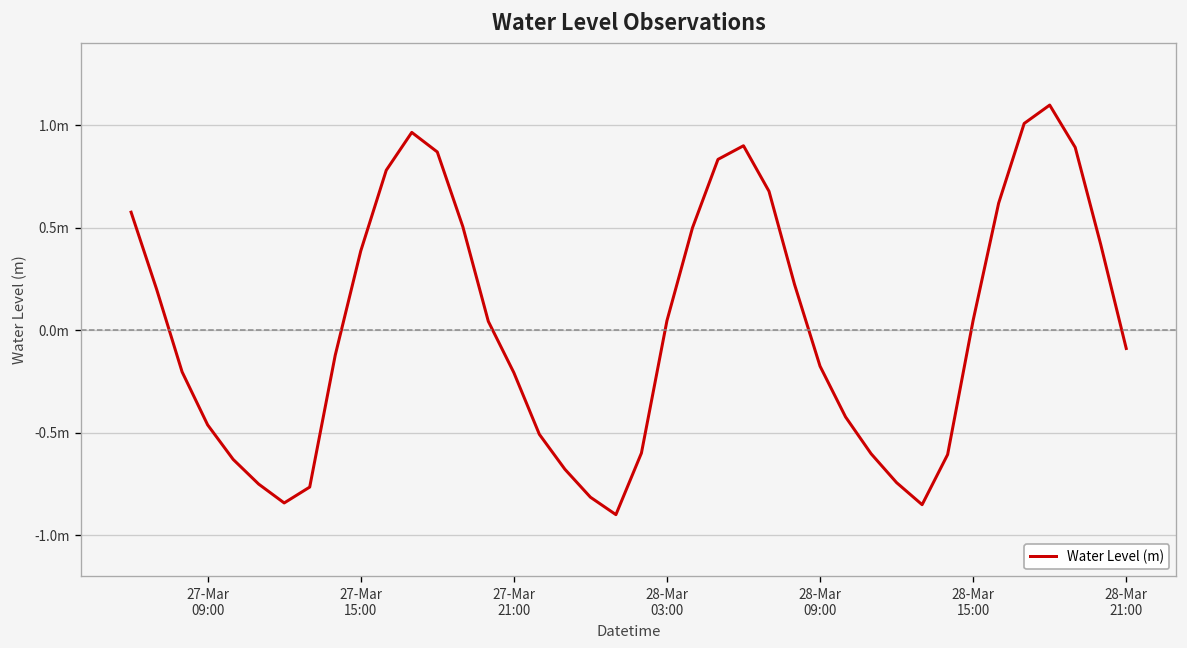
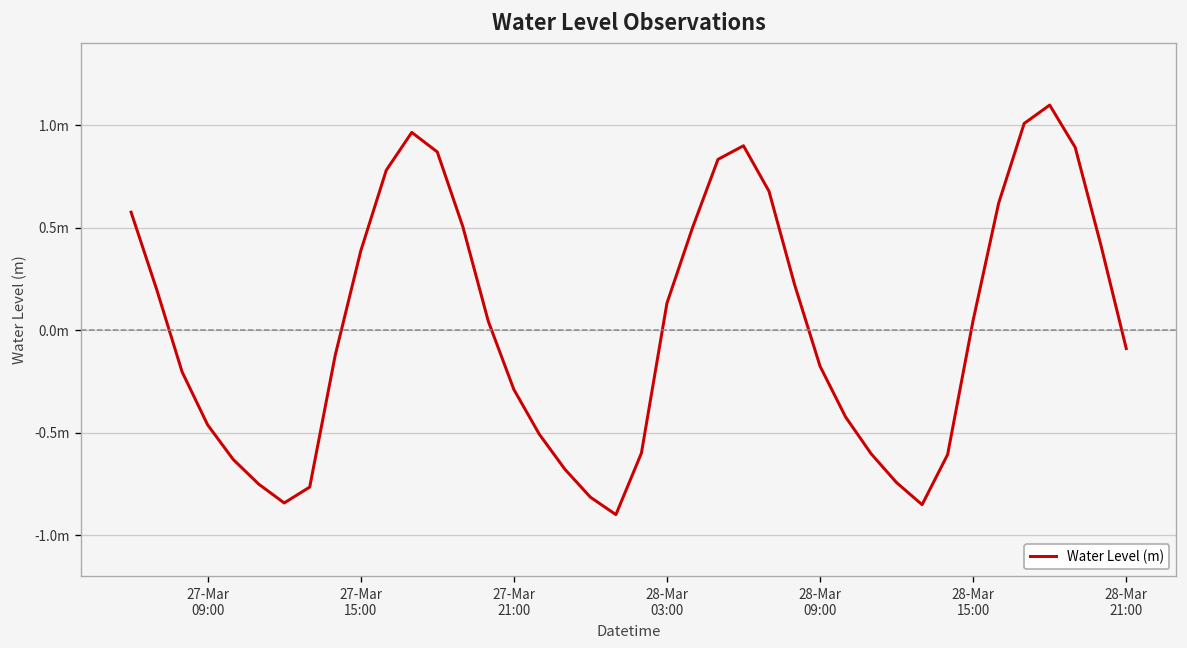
  {
    "27-Mar 09:00": "-0.46m",
    "27-Mar 15:00": "0.39m",
-   "27-Mar 21:00": "-0.21m",
-   "28-Mar 03:00": "0.05m",
+   "27-Mar 21:00": "-0.29m",
+   "28-Mar 03:00": "0.13m",
    "28-Mar 09:00": "-0.18m",
    "28-Mar 15:00": "0.05m",
    "28-Mar 21:00": "-0.09m"
  }
